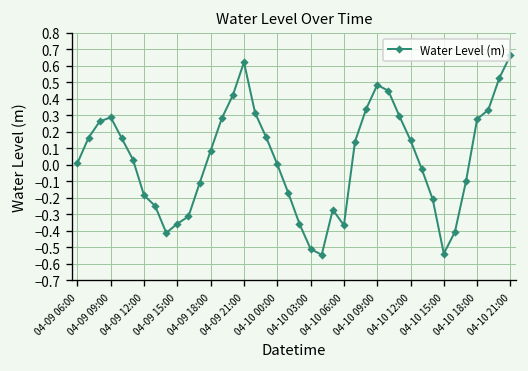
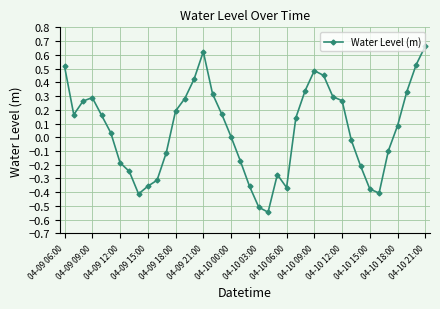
  {
-   "04-09 06:00": 0.01,
+   "04-09 06:00": 0.52,
    "04-09 09:00": 0.29,
    "04-09 12:00": -0.18,
    "04-09 15:00": -0.36,
-   "04-09 18:00": 0.09,
+   "04-09 18:00": 0.19,
    "04-09 21:00": 0.62,
    "04-10 00:00": 0.00,
    "04-10 03:00": -0.51,
    "04-10 06:00": -0.37,
    "04-10 09:00": 0.48,
-   "04-10 12:00": 0.15,
-   "04-10 15:00": -0.54,
-   "04-10 18:00": 0.28,
+   "04-10 12:00": 0.27,
+   "04-10 15:00": -0.38,
+   "04-10 18:00": 0.09,
    "04-10 21:00": 0.67
  }
